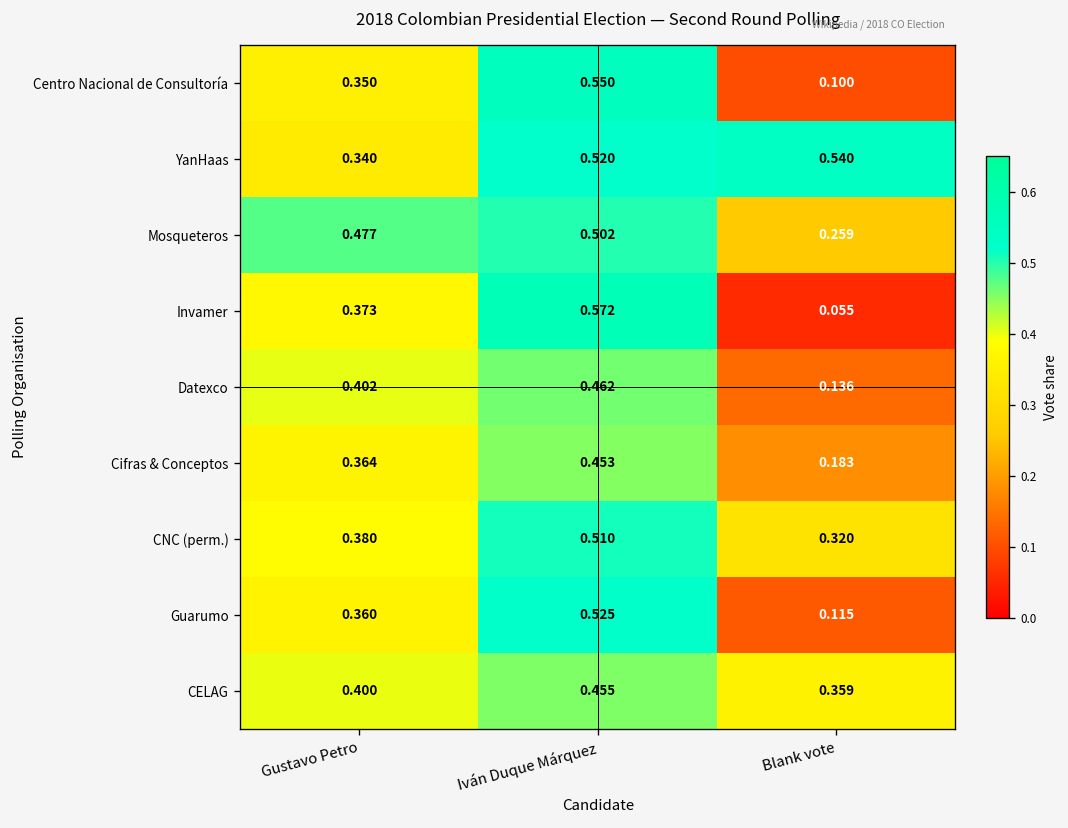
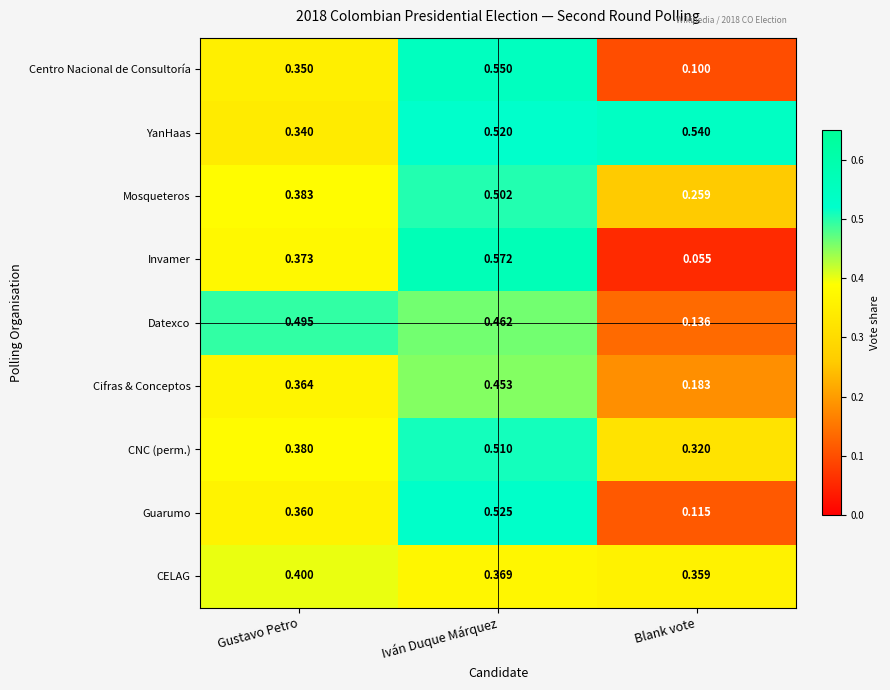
  {
    "Centro Nacional de Consultoría": {
      "Gustavo Petro": 0.350,
      "Iván Duque Márquez": 0.550,
      "Blank vote": 0.100
    },
    "YanHaas": {
      "Gustavo Petro": 0.340,
      "Iván Duque Márquez": 0.520,
      "Blank vote": 0.540
    },
    "Mosqueteros": {
-     "Gustavo Petro": 0.477,
+     "Gustavo Petro": 0.383,
      "Iván Duque Márquez": 0.502,
      "Blank vote": 0.259
    },
    "Invamer": {
      "Gustavo Petro": 0.373,
      "Iván Duque Márquez": 0.572,
      "Blank vote": 0.055
    },
    "Datexco": {
-     "Gustavo Petro": 0.402,
+     "Gustavo Petro": 0.495,
      "Iván Duque Márquez": 0.462,
      "Blank vote": 0.136
    },
    "Cifras & Conceptos": {
      "Gustavo Petro": 0.364,
      "Iván Duque Márquez": 0.453,
      "Blank vote": 0.183
    },
    "CNC (perm.)": {
      "Gustavo Petro": 0.380,
      "Iván Duque Márquez": 0.510,
      "Blank vote": 0.320
    },
    "Guarumo": {
      "Gustavo Petro": 0.360,
      "Iván Duque Márquez": 0.525,
      "Blank vote": 0.115
    },
    "CELAG": {
      "Gustavo Petro": 0.400,
-     "Iván Duque Márquez": 0.455,
+     "Iván Duque Márquez": 0.369,
      "Blank vote": 0.359
    }
  }
